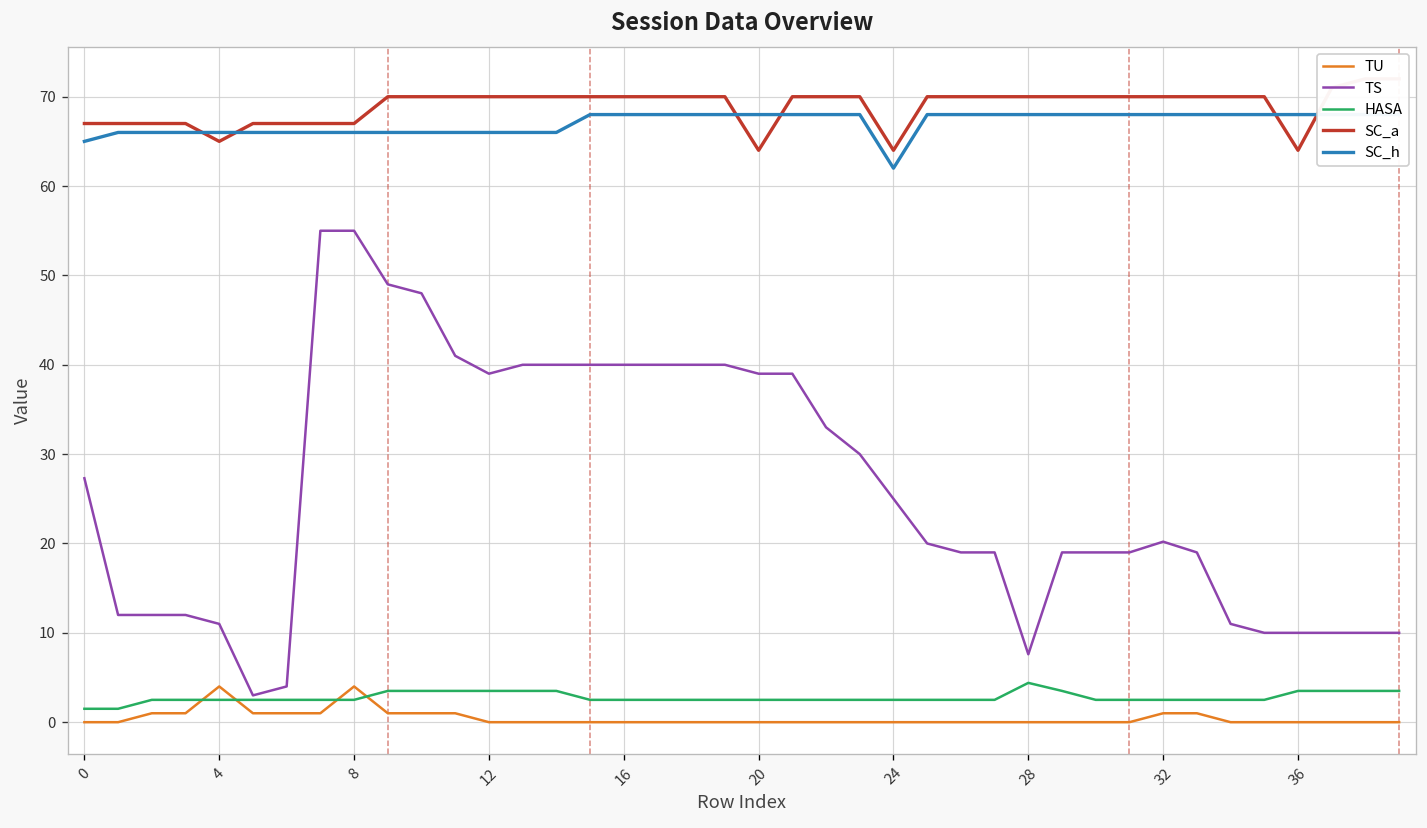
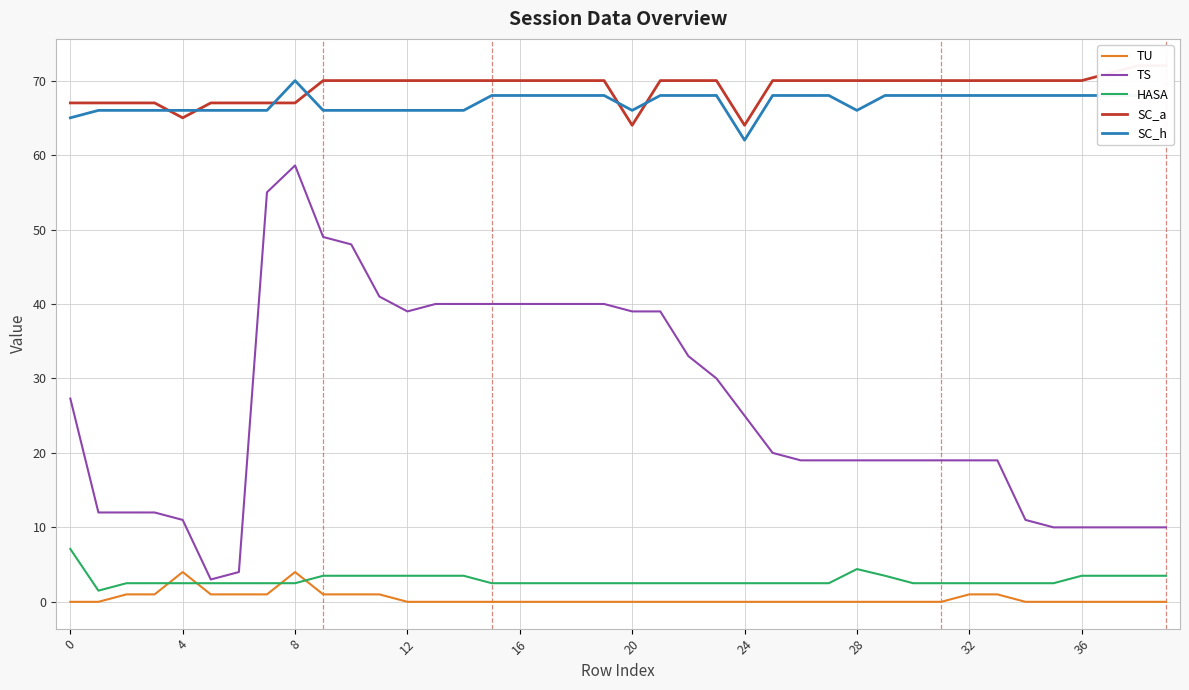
  {
    "TU": {
      "0": 0,
      "4": 4,
      "8": 4,
      "12": 0,
      "16": 0,
      "20": 0,
      "24": 0,
      "28": 0,
      "32": 1,
      "36": 0
    },
    "TS": {
      "0": 27,
      "4": 11,
-     "8": 55,
+     "8": 59,
      "12": 39,
      "16": 40,
      "20": 39,
      "24": 25,
-     "28": 8,
-     "32": 20,
+     "28": 19,
+     "32": 19,
      "36": 10
    },
    "HASA": {
-     "0": 2,
+     "0": 7,
      "4": 3,
      "8": 3,
      "12": 4,
      "16": 3,
      "20": 3,
      "24": 3,
      "28": 4,
      "32": 3,
      "36": 4
    },
    "SC_a": {
      "0": 67,
      "4": 65,
      "8": 67,
      "12": 70,
      "16": 70,
      "20": 64,
      "24": 64,
      "28": 70,
      "32": 70,
-     "36": 64
+     "36": 70
    },
    "SC_h": {
      "0": 65,
      "4": 66,
-     "8": 66,
+     "8": 70,
      "12": 66,
      "16": 68,
-     "20": 68,
+     "20": 66,
      "24": 62,
-     "28": 68,
+     "28": 66,
      "32": 68,
      "36": 68
    }
  }
